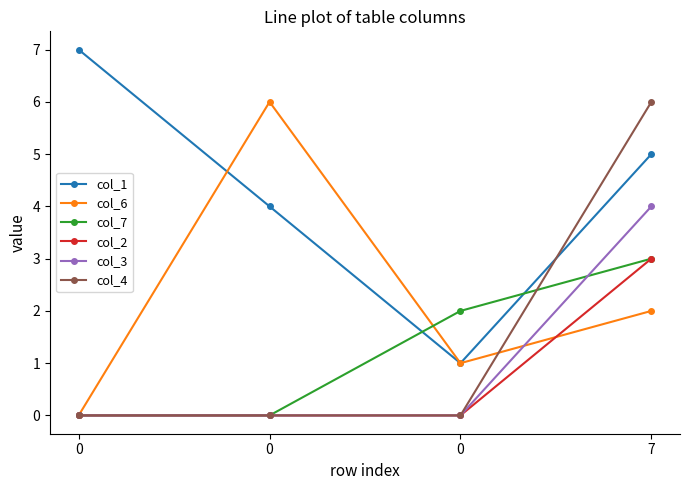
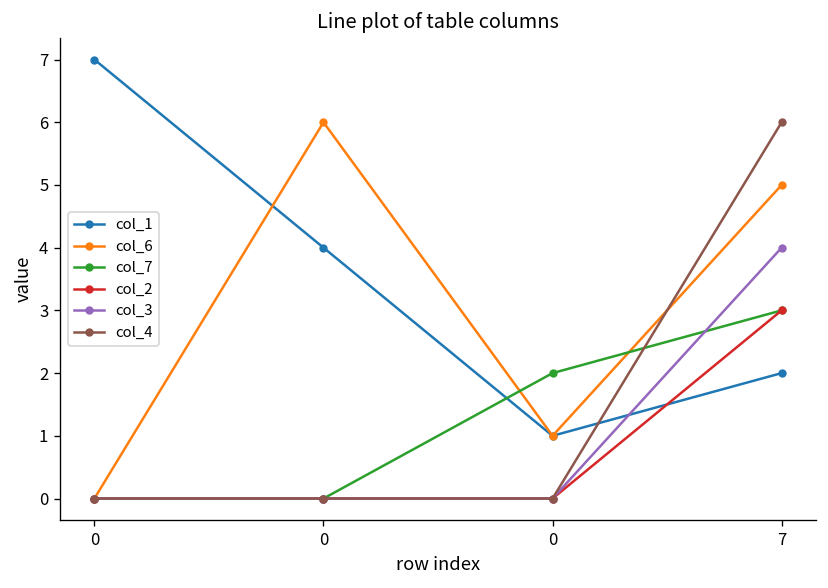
  {
    "col_1": {
-     "7": 5
+     "7": 2
    },
    "col_6": {
-     "7": 2
+     "7": 5
    },
    "col_3": {
      "7": 4
    },
    "col_4": {
      "7": 6
    }
  }
